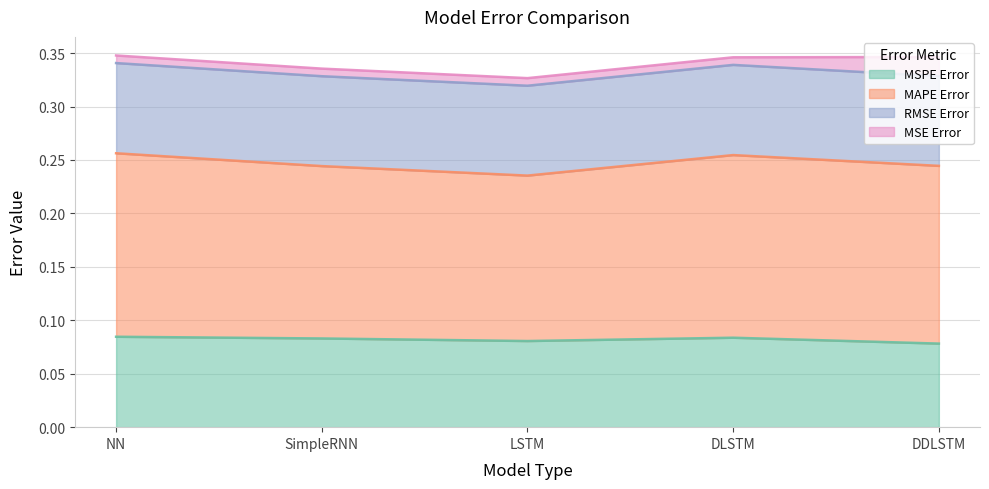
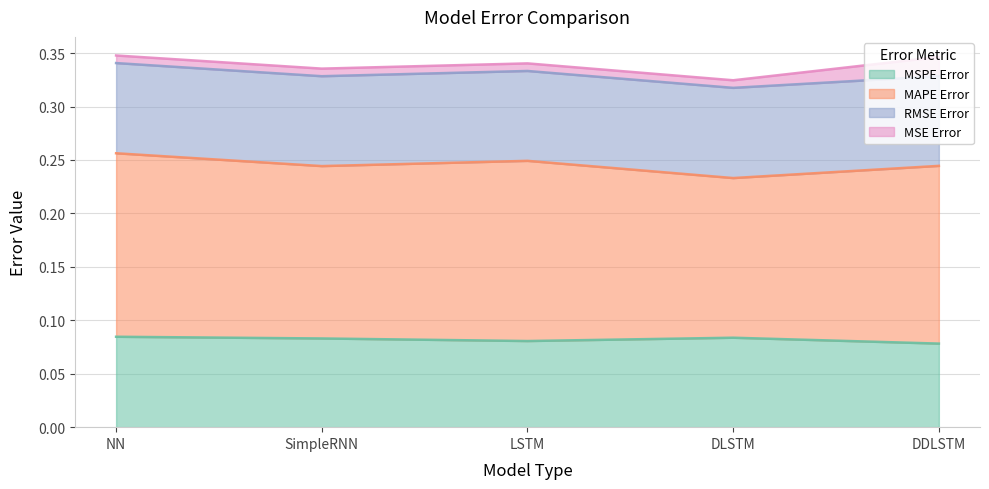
  {
    "MAPE Error": {
      "NN": 0.172,
      "SimpleRNN": 0.161,
-     "LSTM": 0.155,
-     "DLSTM": 0.171,
+     "LSTM": 0.169,
+     "DLSTM": 0.149,
      "DDLSTM": 0.166
    },
    "MSE Error": {
      "NN": 0.007,
      "SimpleRNN": 0.007,
      "LSTM": 0.007,
      "DLSTM": 0.007
    }
  }
